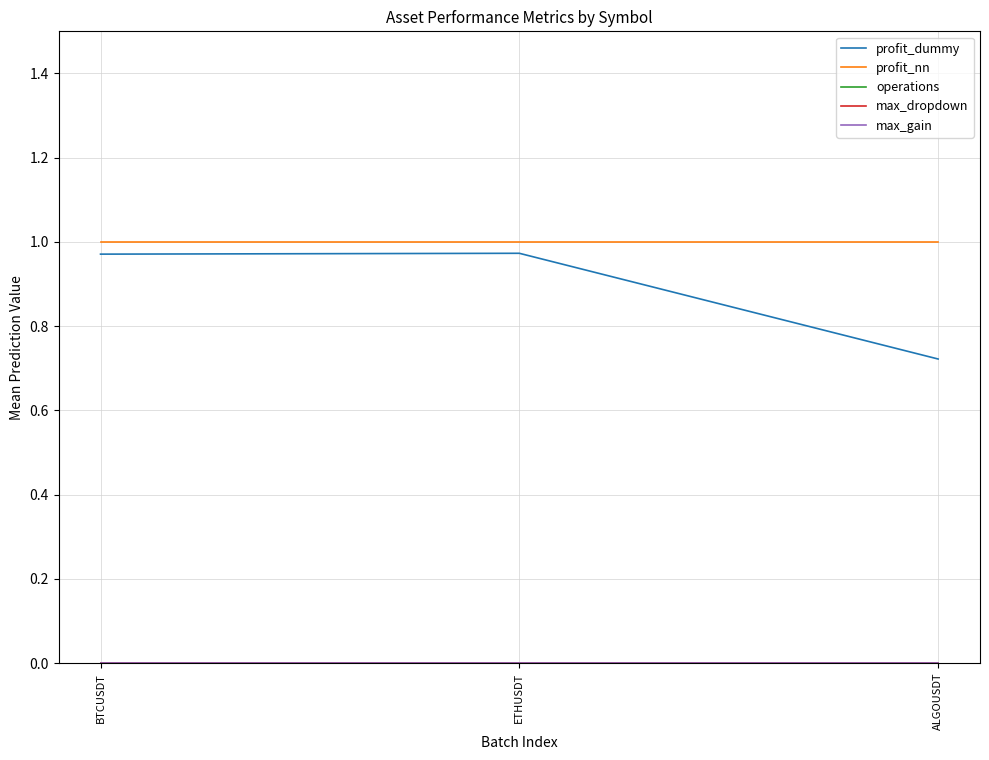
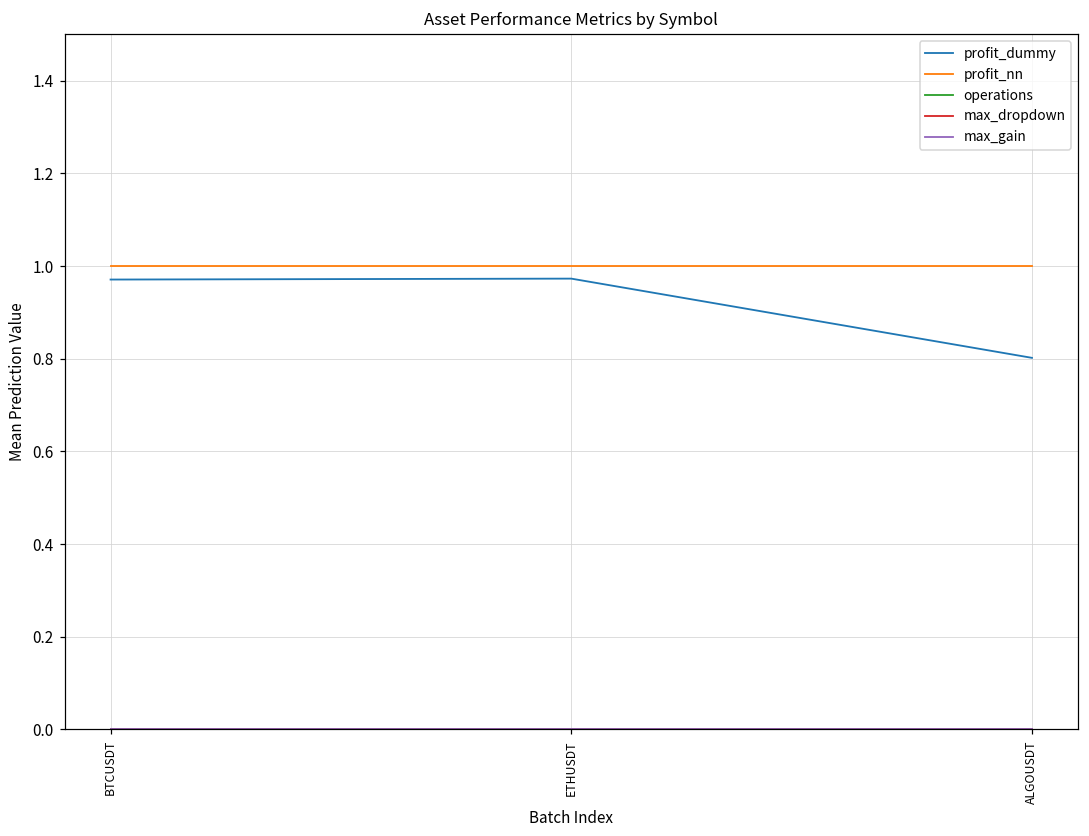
  {
    "profit_dummy": {
      "BTCUSDT": 0.97,
      "ETHUSDT": 0.97,
-     "ALGOUSDT": 0.72
+     "ALGOUSDT": 0.80
    },
    "profit_nn": {
      "BTCUSDT": 1.00,
      "ETHUSDT": 1.00,
      "ALGOUSDT": 1.00
    },
    "max_gain": {
      "BTCUSDT": 0.00,
      "ETHUSDT": 0.00,
      "ALGOUSDT": 0.00
    }
  }
